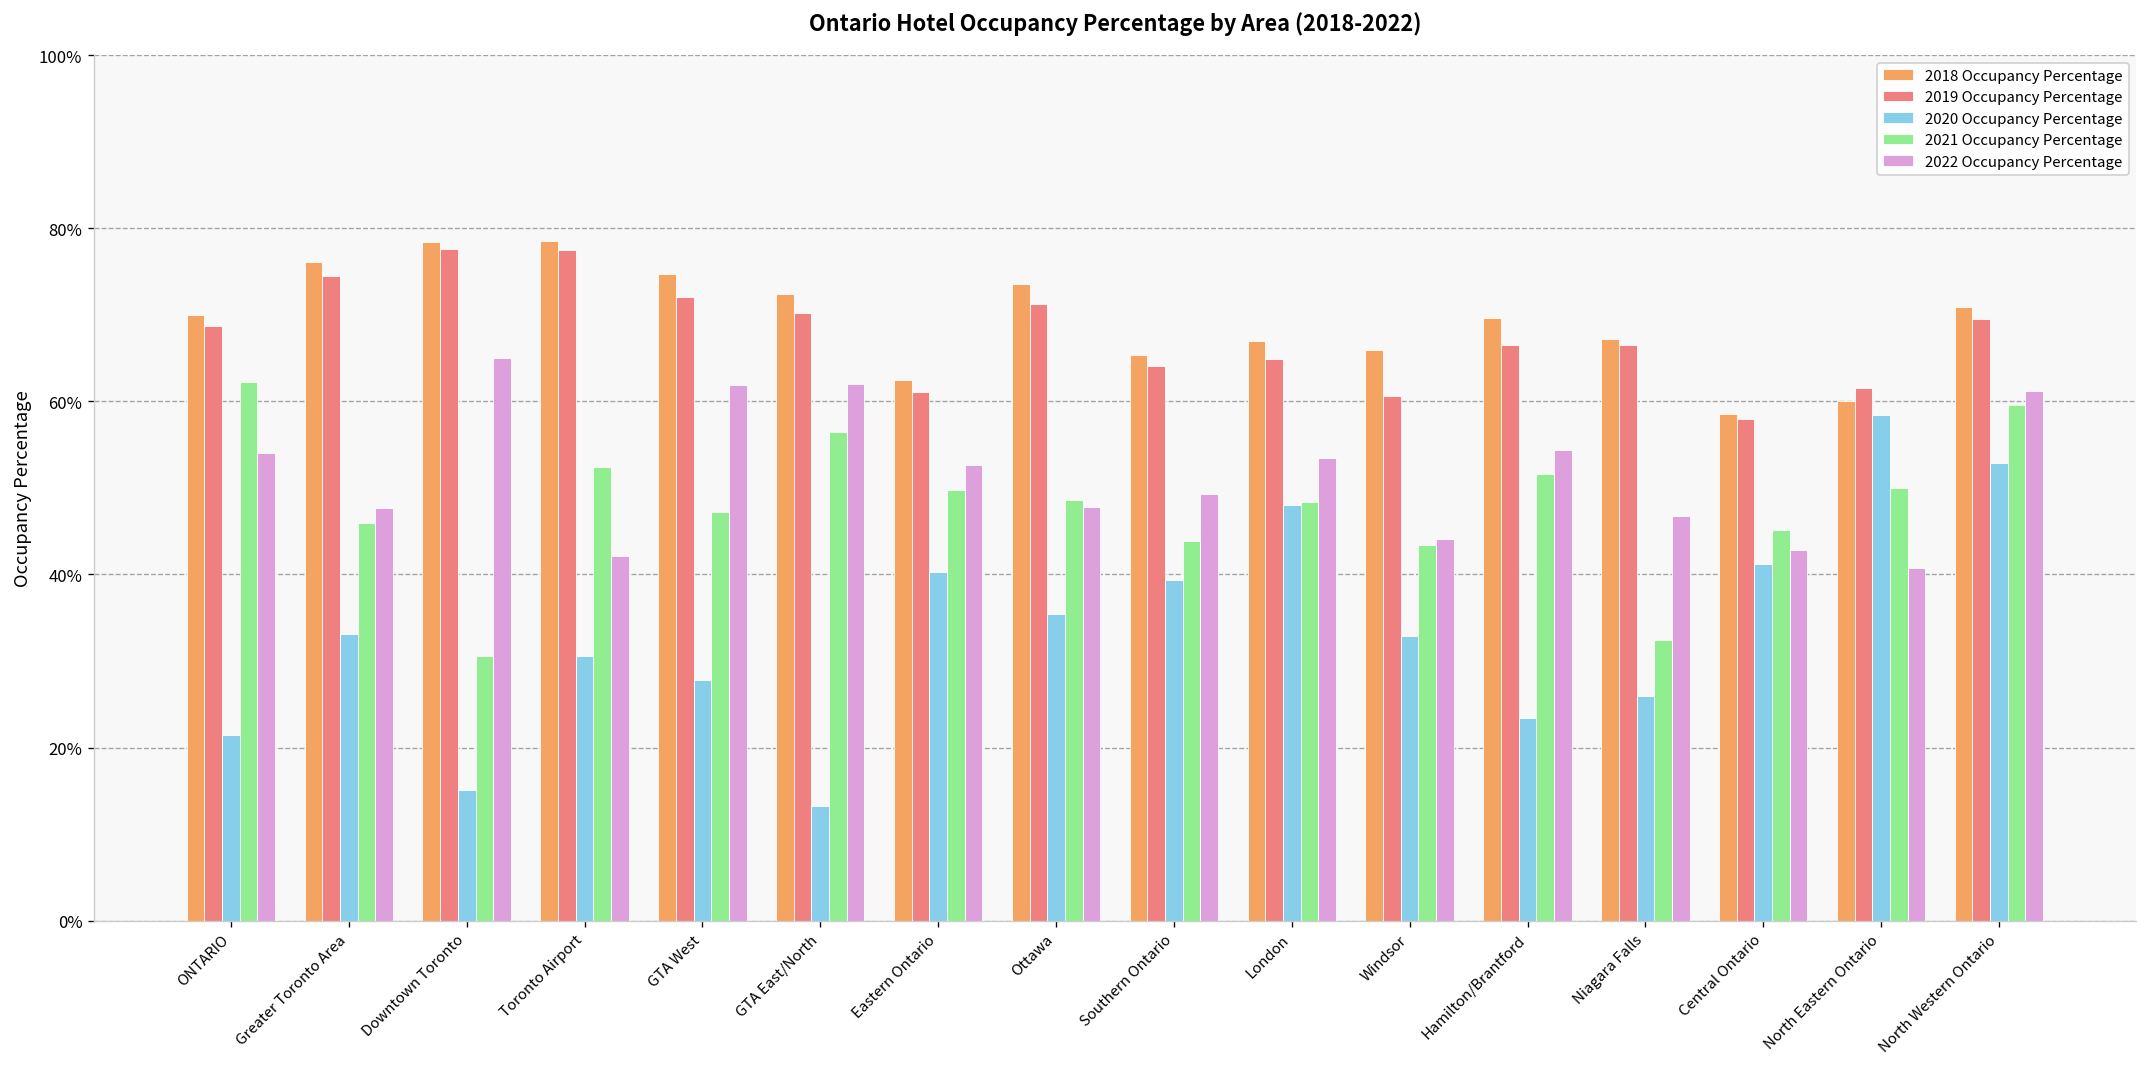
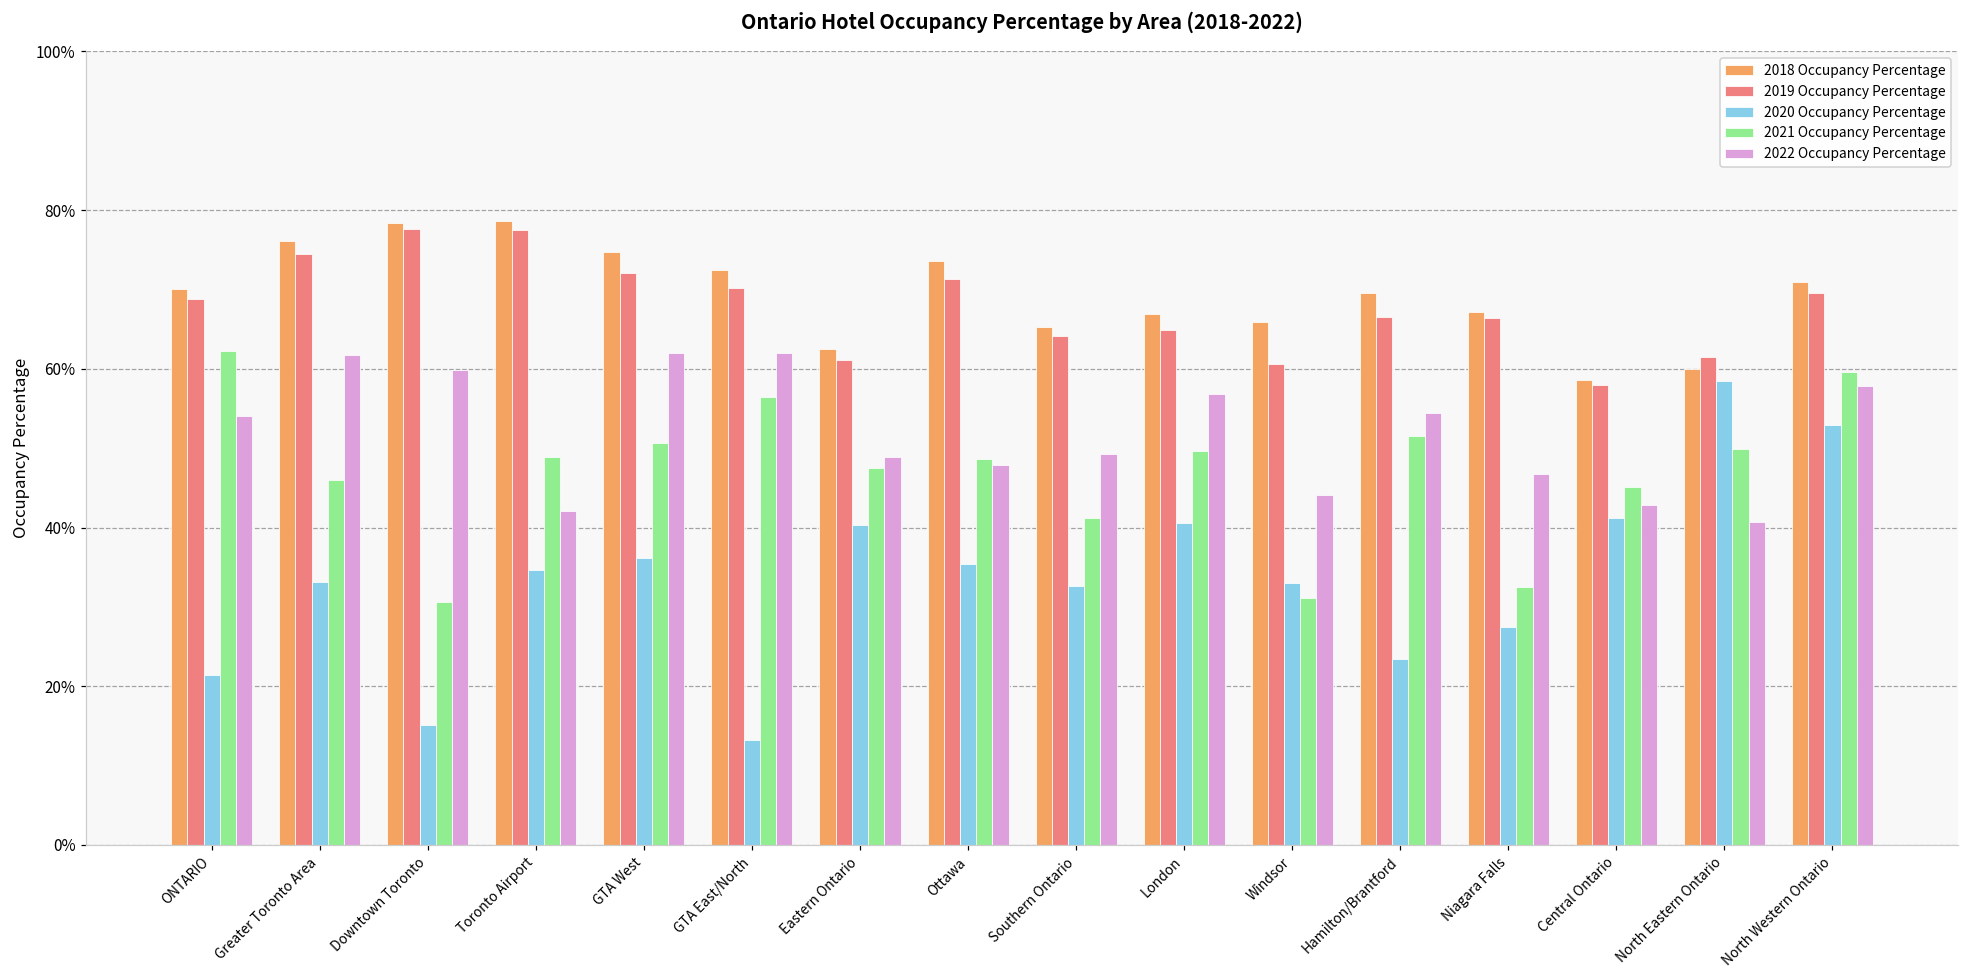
  {
    "2020 Occupancy Percentage": {
      "ONTARIO": "21%",
      "Greater Toronto Area": "33%",
      "Downtown Toronto": "15%",
-     "Toronto Airport": "31%",
-     "GTA West": "28%",
+     "Toronto Airport": "35%",
+     "GTA West": "36%",
      "GTA East/North": "13%",
      "Eastern Ontario": "40%",
      "Ottawa": "35%",
-     "Southern Ontario": "39%",
-     "London": "48%",
+     "Southern Ontario": "33%",
+     "London": "41%",
      "Windsor": "33%",
      "Hamilton/Brantford": "23%",
-     "Niagara Falls": "26%",
+     "Niagara Falls": "27%",
      "Central Ontario": "41%",
      "North Eastern Ontario": "58%",
      "North Western Ontario": "53%"
    },
    "2021 Occupancy Percentage": {
      "ONTARIO": "62%",
      "Greater Toronto Area": "46%",
      "Downtown Toronto": "31%",
-     "Toronto Airport": "52%",
-     "GTA West": "47%",
+     "Toronto Airport": "49%",
+     "GTA West": "51%",
      "GTA East/North": "56%",
-     "Eastern Ontario": "50%",
+     "Eastern Ontario": "48%",
      "Ottawa": "49%",
-     "Southern Ontario": "44%",
-     "London": "48%",
-     "Windsor": "43%",
+     "Southern Ontario": "41%",
+     "London": "50%",
+     "Windsor": "31%",
      "Hamilton/Brantford": "52%",
      "Niagara Falls": "32%",
      "Central Ontario": "45%",
      "North Eastern Ontario": "50%",
      "North Western Ontario": "60%"
    },
    "2022 Occupancy Percentage": {
      "ONTARIO": "54%",
-     "Greater Toronto Area": "48%",
-     "Downtown Toronto": "65%",
+     "Greater Toronto Area": "62%",
+     "Downtown Toronto": "60%",
      "Toronto Airport": "42%",
      "GTA West": "62%",
      "GTA East/North": "62%",
-     "Eastern Ontario": "53%",
+     "Eastern Ontario": "49%",
      "Ottawa": "48%",
      "Southern Ontario": "49%",
-     "London": "53%",
+     "London": "57%",
      "Windsor": "44%",
      "Hamilton/Brantford": "54%",
      "Niagara Falls": "47%",
      "Central Ontario": "43%",
      "North Eastern Ontario": "41%",
-     "North Western Ontario": "61%"
+     "North Western Ontario": "58%"
    }
  }
